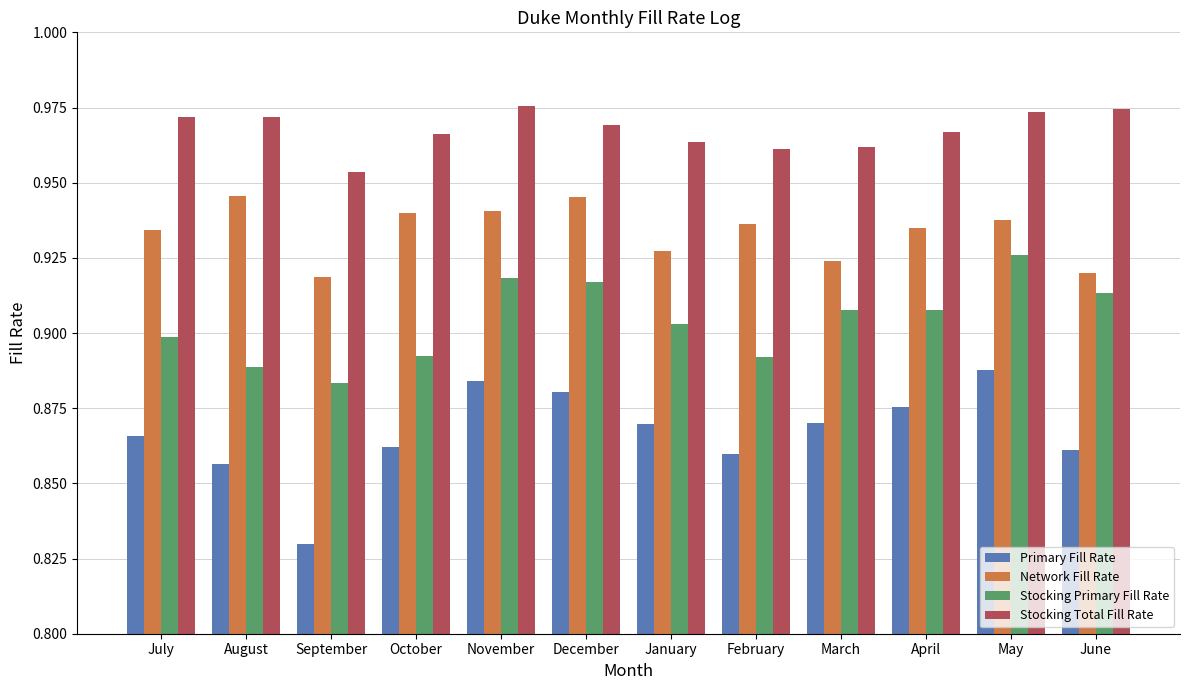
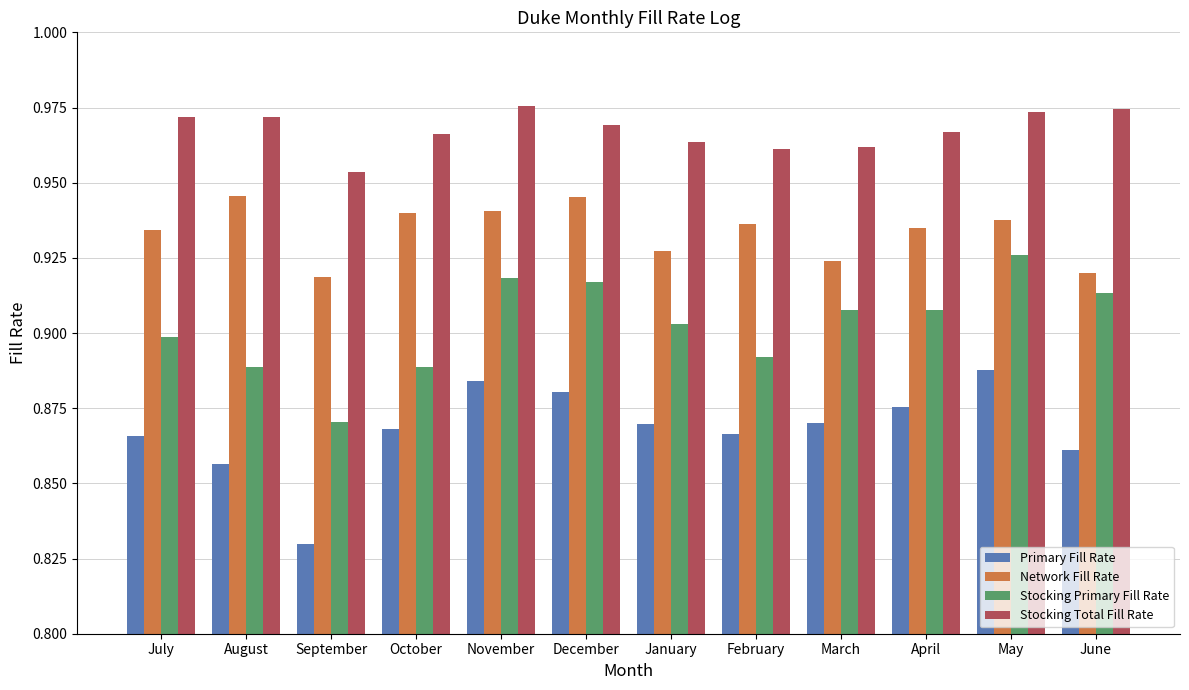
  {
    "Primary Fill Rate": {
      "July": 0.866,
      "August": 0.857,
      "September": 0.830,
-     "October": 0.862,
+     "October": 0.868,
      "November": 0.884,
      "December": 0.880,
      "January": 0.870,
-     "February": 0.860,
+     "February": 0.866,
      "March": 0.870,
      "April": 0.876,
      "May": 0.888,
      "June": 0.861
    },
    "Stocking Primary Fill Rate": {
      "July": 0.899,
      "August": 0.889,
-     "September": 0.883,
-     "October": 0.892,
+     "September": 0.871,
+     "October": 0.889,
      "November": 0.918,
      "December": 0.917,
      "January": 0.903,
      "February": 0.892,
      "March": 0.908,
      "April": 0.908,
      "May": 0.926,
      "June": 0.913
    }
  }
